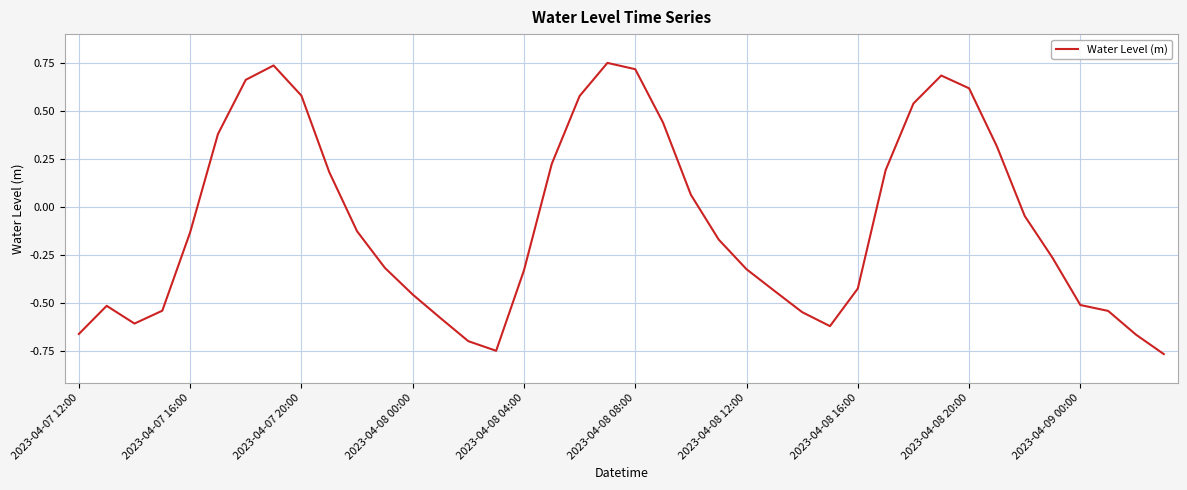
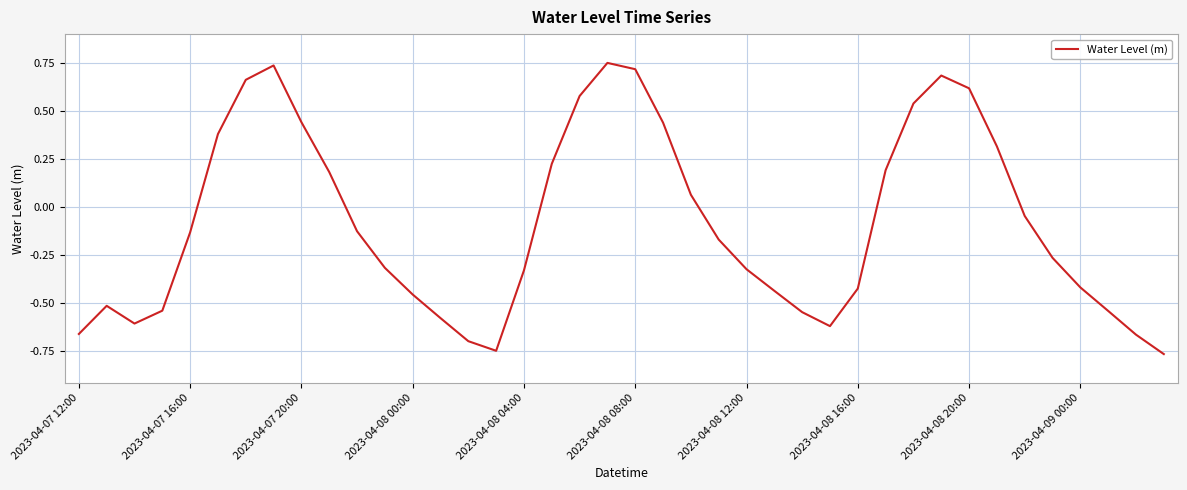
  {
    "2023-04-07 12:00": -0.66,
    "2023-04-07 16:00": -0.13,
-   "2023-04-07 20:00": 0.58,
+   "2023-04-07 20:00": 0.44,
    "2023-04-08 00:00": -0.46,
    "2023-04-08 04:00": -0.33,
    "2023-04-08 08:00": 0.72,
    "2023-04-08 12:00": -0.33,
    "2023-04-08 16:00": -0.43,
    "2023-04-08 20:00": 0.62,
-   "2023-04-09 00:00": -0.51
+   "2023-04-09 00:00": -0.42
  }
